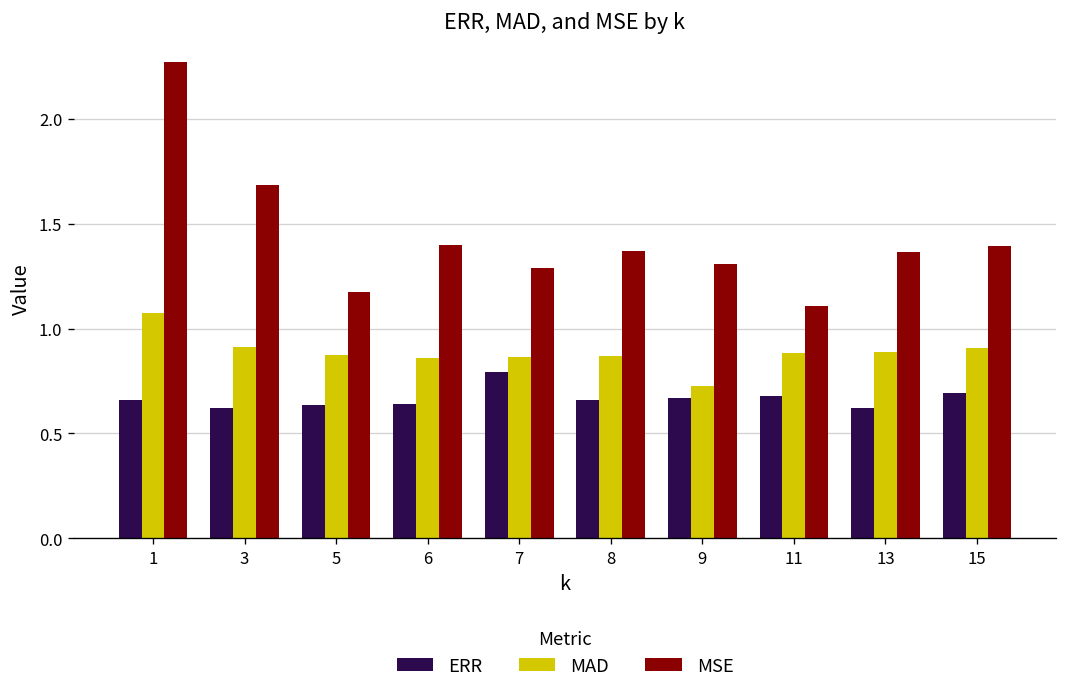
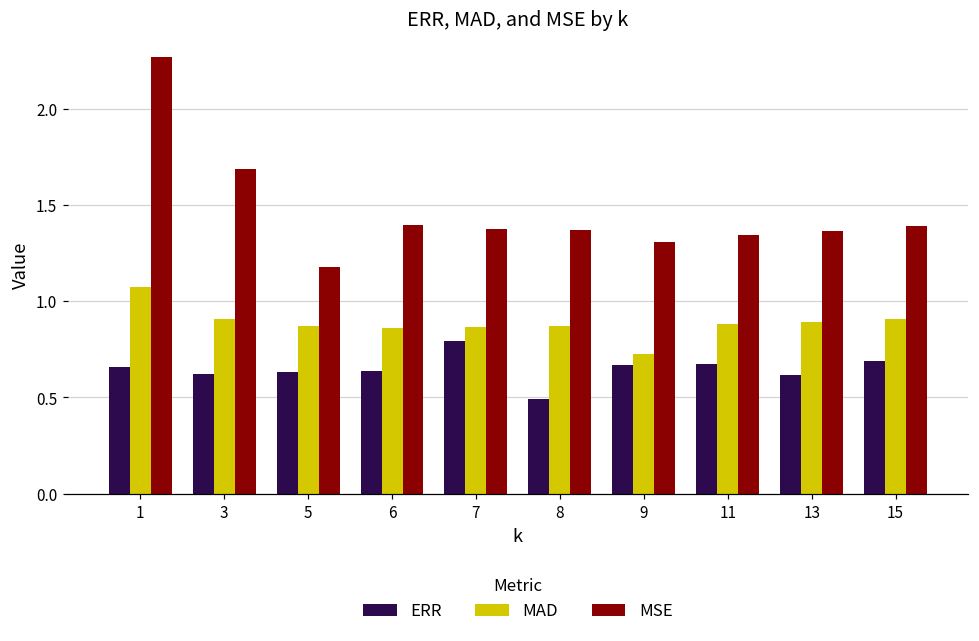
  {
    "ERR": {
      "1": 0.66,
      "3": 0.62,
      "5": 0.64,
      "6": 0.64,
      "7": 0.79,
-     "8": 0.66,
+     "8": 0.49,
      "9": 0.67,
      "11": 0.68,
      "13": 0.62,
      "15": 0.69
    },
    "MAD": {
      "1": 1.07,
      "3": 0.91,
      "5": 0.87,
      "6": 0.86,
      "7": 0.86,
      "8": 0.87,
      "9": 0.73,
      "11": 0.88,
      "13": 0.89,
      "15": 0.91
    },
    "MSE": {
      "1": 2.27,
      "3": 1.69,
      "5": 1.18,
      "6": 1.40,
-     "7": 1.29,
+     "7": 1.37,
      "8": 1.37,
      "9": 1.31,
-     "11": 1.11,
+     "11": 1.35,
      "13": 1.37,
      "15": 1.39
    }
  }
